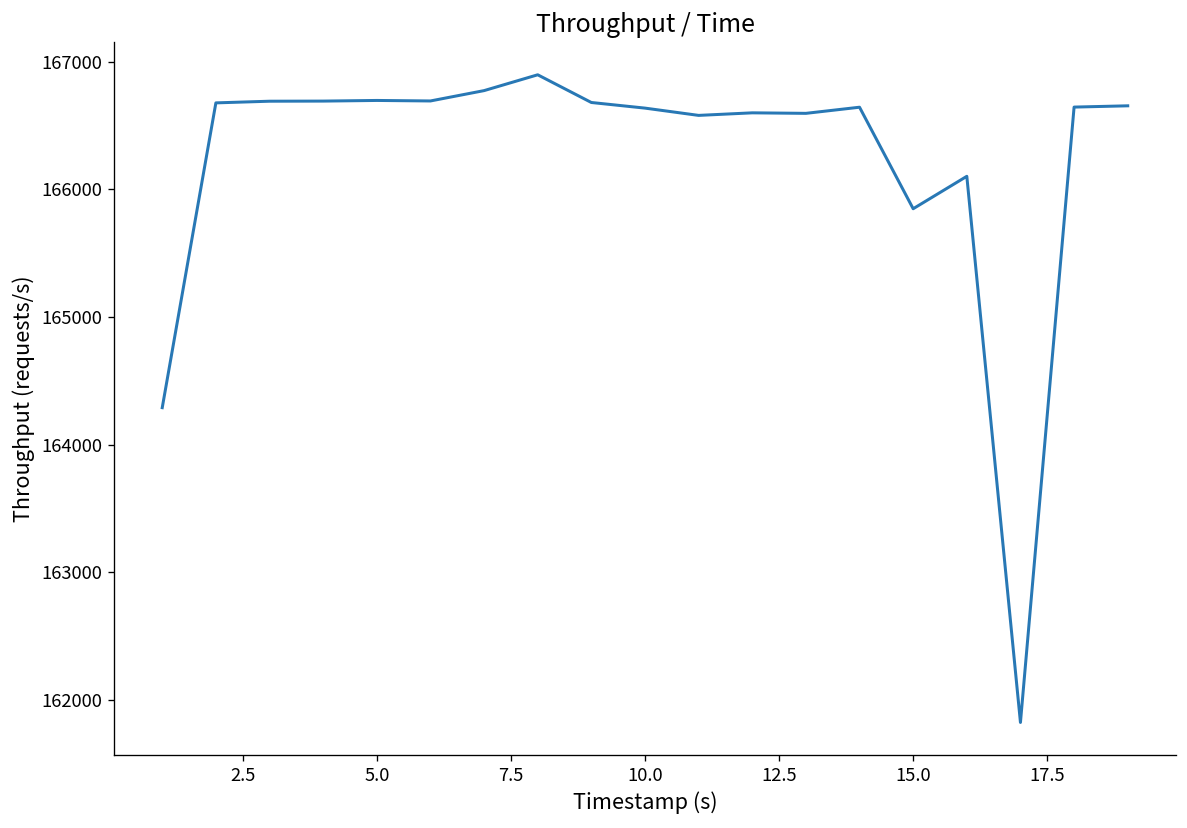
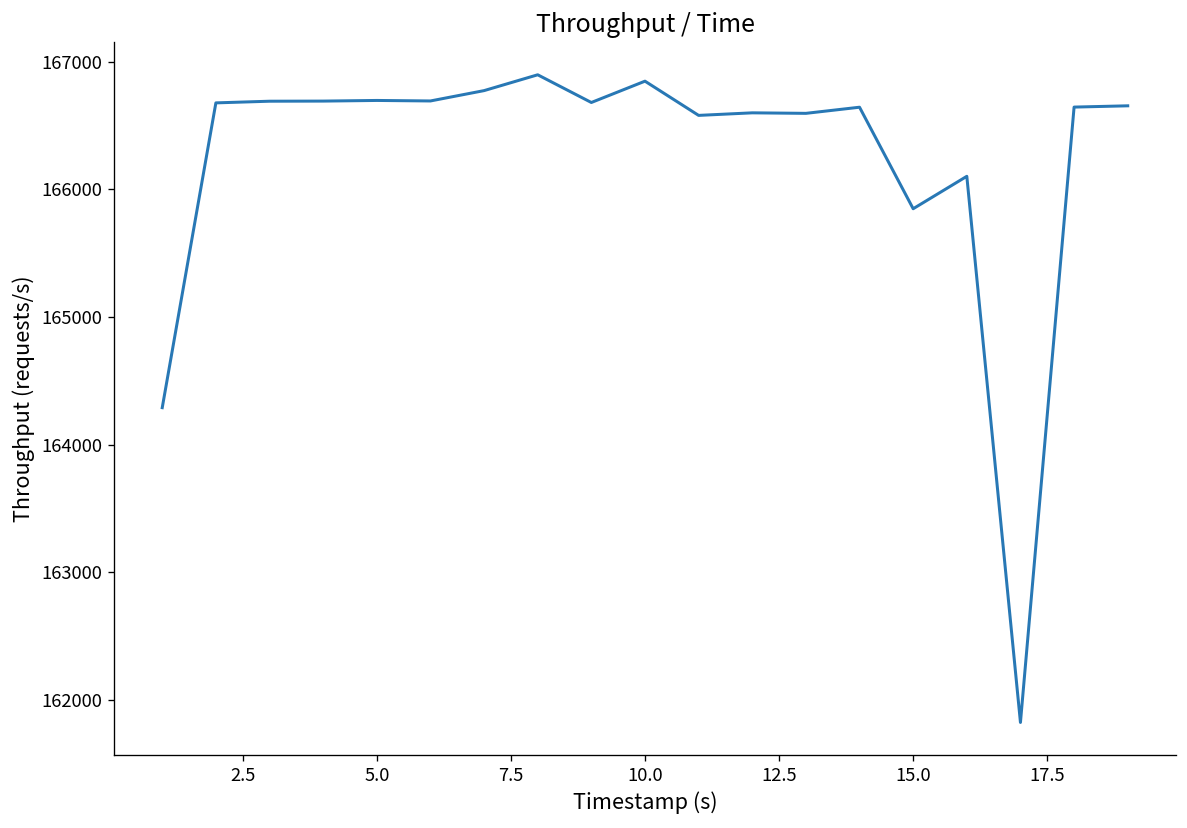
  {
    "5.0": 166700,
-   "10.0": 166640,
+   "10.0": 166850,
    "15.0": 165850
  }
